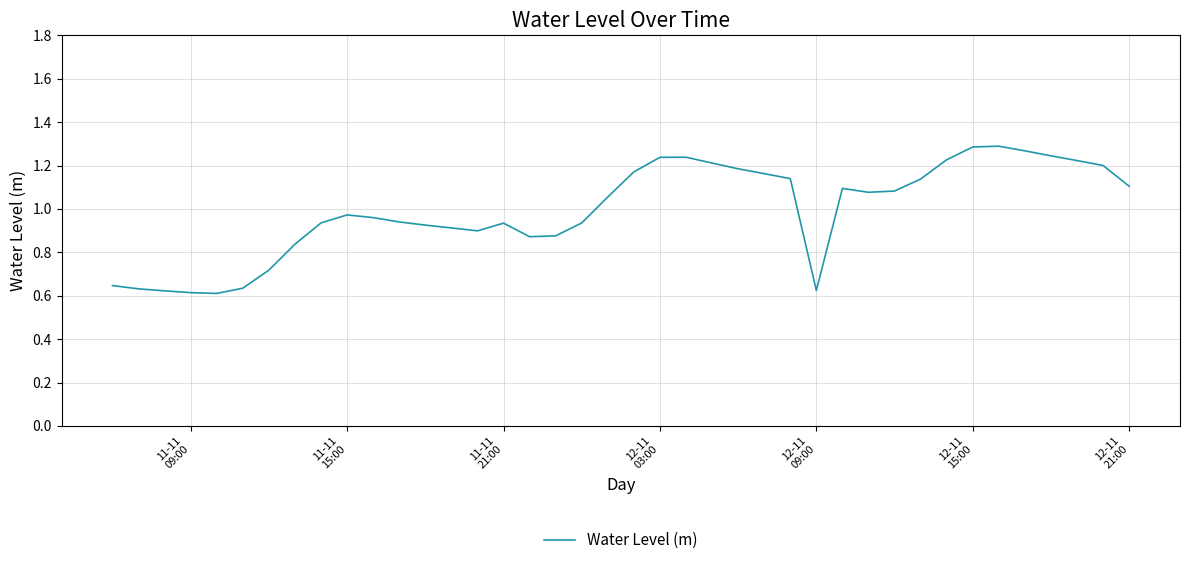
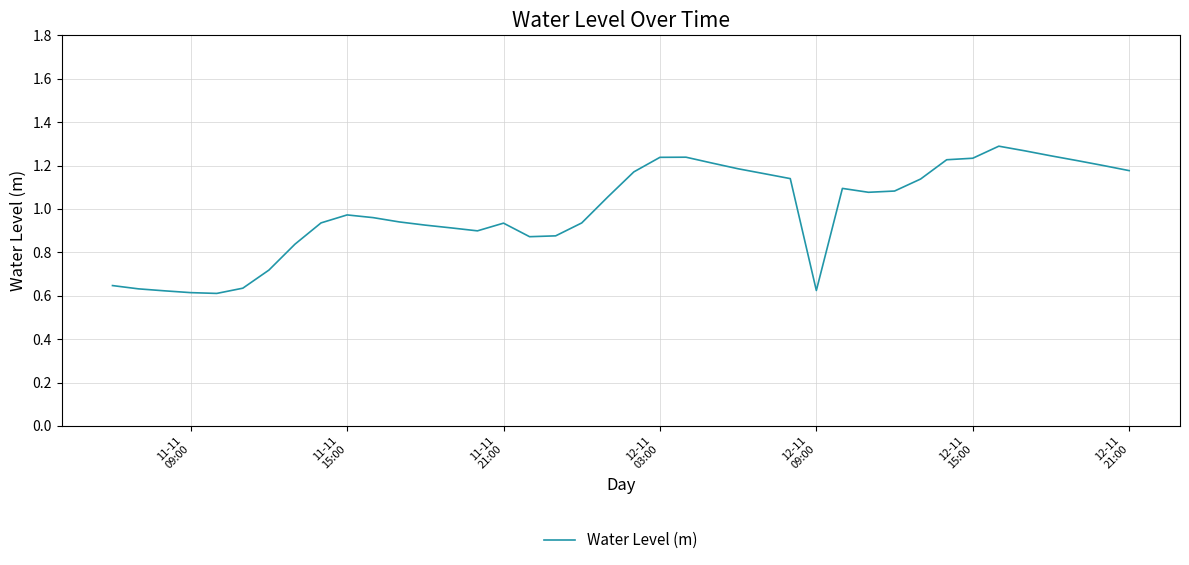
  {
    "11-11 09:00": 0.61,
    "11-11 15:00": 0.97,
    "11-11 21:00": 0.93,
    "12-11 03:00": 1.24,
    "12-11 09:00": 0.62,
-   "12-11 15:00": 1.29,
-   "12-11 21:00": 1.10
+   "12-11 15:00": 1.23,
+   "12-11 21:00": 1.18
  }
